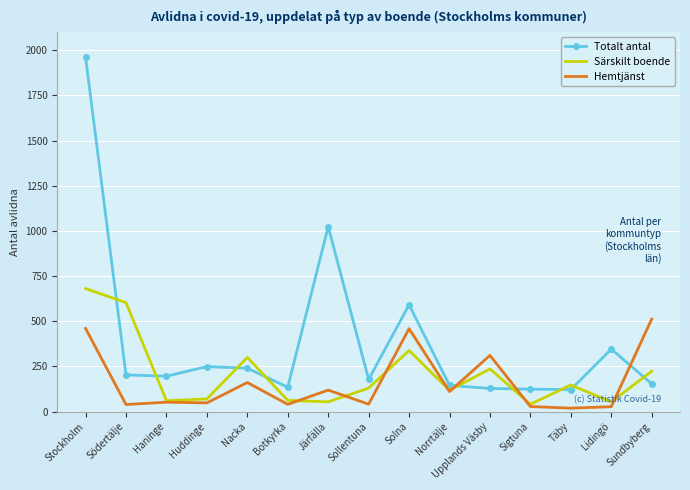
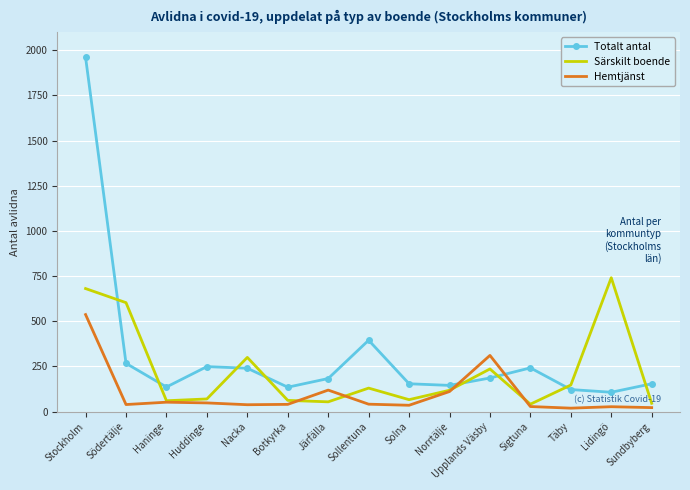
  {
    "Totalt antal": {
      "Stockholm": 1960,
-     "Södertälje": 200,
-     "Haninge": 200,
+     "Södertälje": 270,
+     "Haninge": 140,
      "Huddinge": 250,
      "Nacka": 240,
      "Botkyrka": 140,
-     "Järfälla": 1020,
-     "Sollentuna": 180,
-     "Solna": 590,
+     "Järfälla": 180,
+     "Sollentuna": 400,
+     "Solna": 150,
      "Norrtälje": 150,
-     "Upplands Väsby": 130,
-     "Sigtuna": 120,
+     "Upplands Väsby": 190,
+     "Sigtuna": 240,
      "Täby": 120,
-     "Lidingö": 350,
+     "Lidingö": 110,
      "Sundbyberg": 150
    },
    "Särskilt boende": {
      "Stockholm": 680,
      "Södertälje": 600,
      "Huddinge": 70,
      "Nacka": 300,
      "Botkyrka": 60,
      "Järfälla": 50,
      "Sollentuna": 130,
-     "Solna": 340,
+     "Solna": 70,
      "Upplands Väsby": 240,
      "Täby": 150,
-     "Lidingö": 50,
-     "Sundbyberg": 220
+     "Lidingö": 740,
+     "Sundbyberg": 50
    },
    "Hemtjänst": {
-     "Stockholm": 460,
+     "Stockholm": 540,
      "Södertälje": 40,
      "Huddinge": 50,
-     "Nacka": 160,
+     "Nacka": 40,
      "Botkyrka": 40,
      "Järfälla": 120,
      "Sollentuna": 40,
-     "Solna": 460,
+     "Solna": 40,
      "Upplands Väsby": 310,
      "Täby": 20,
      "Lidingö": 30,
-     "Sundbyberg": 510
+     "Sundbyberg": 20
    }
  }
